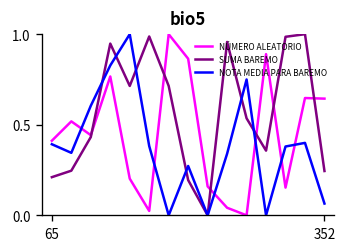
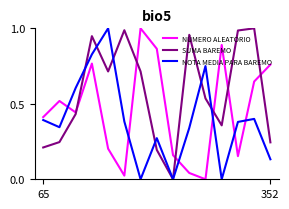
  {
    "NÚMERO ALEATORIO": {
      "65": 0.41,
-     "352": 0.64
+     "352": 0.76
    },
    "SUMA BAREMO": {
      "65": 0.21,
      "352": 0.24
    },
    "NOTA MEDIA PARA BAREMO": {
      "65": 0.39,
-     "352": 0.06
+     "352": 0.13
    }
  }
